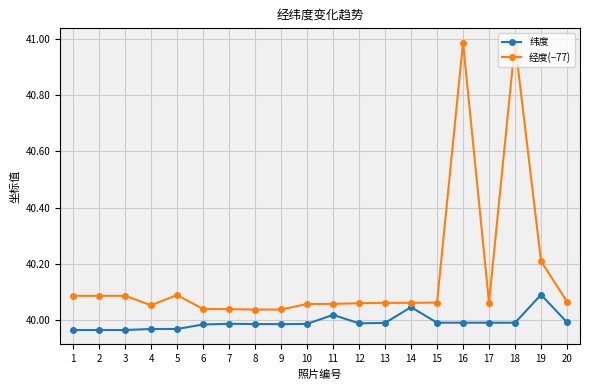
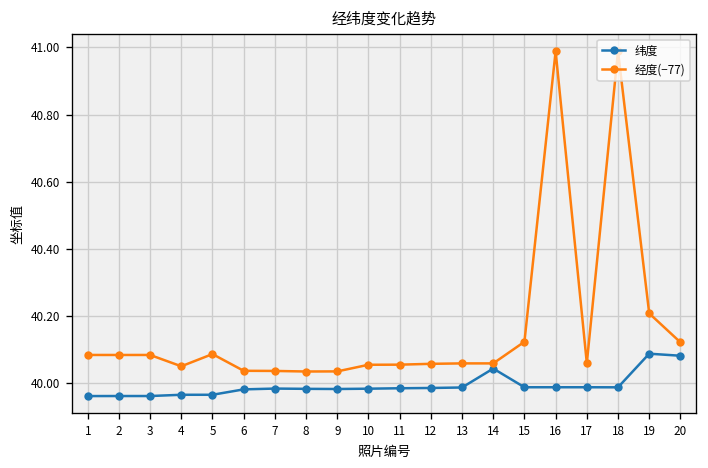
  {
    "纬度": {
      "1": 39.96,
      "2": 39.96,
      "3": 39.96,
      "4": 39.97,
      "5": 39.97,
      "6": 39.98,
      "7": 39.98,
      "8": 39.98,
      "9": 39.98,
      "10": 39.98,
-     "11": 40.02,
+     "11": 39.99,
      "12": 39.99,
      "13": 39.99,
      "14": 40.04,
      "15": 39.99,
      "16": 39.99,
      "17": 39.99,
      "18": 39.99,
      "19": 40.09,
-     "20": 39.99
+     "20": 40.08
    },
    "经度(−77)": {
      "1": 40.08,
      "2": 40.08,
      "3": 40.08,
      "4": 40.05,
      "5": 40.09,
      "6": 40.04,
      "7": 40.04,
      "8": 40.04,
      "9": 40.04,
      "10": 40.06,
      "11": 40.06,
      "12": 40.06,
      "13": 40.06,
      "14": 40.06,
-     "15": 40.06,
+     "15": 40.12,
      "16": 40.99,
      "17": 40.06,
      "19": 40.21,
-     "20": 40.06
+     "20": 40.12
    }
  }
